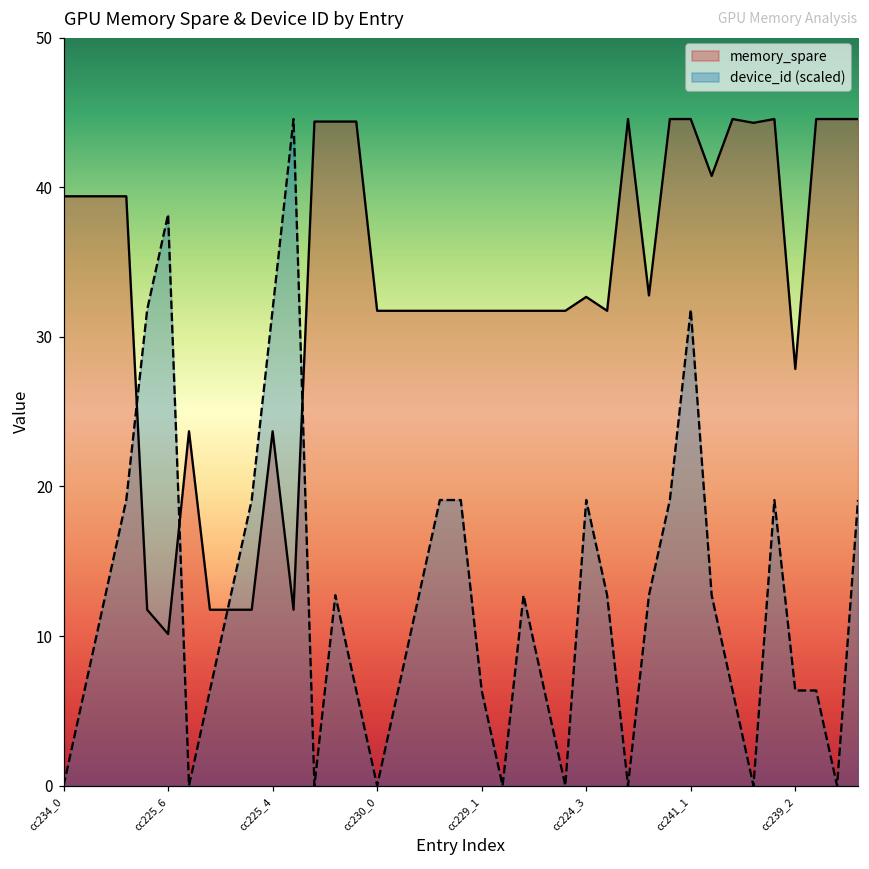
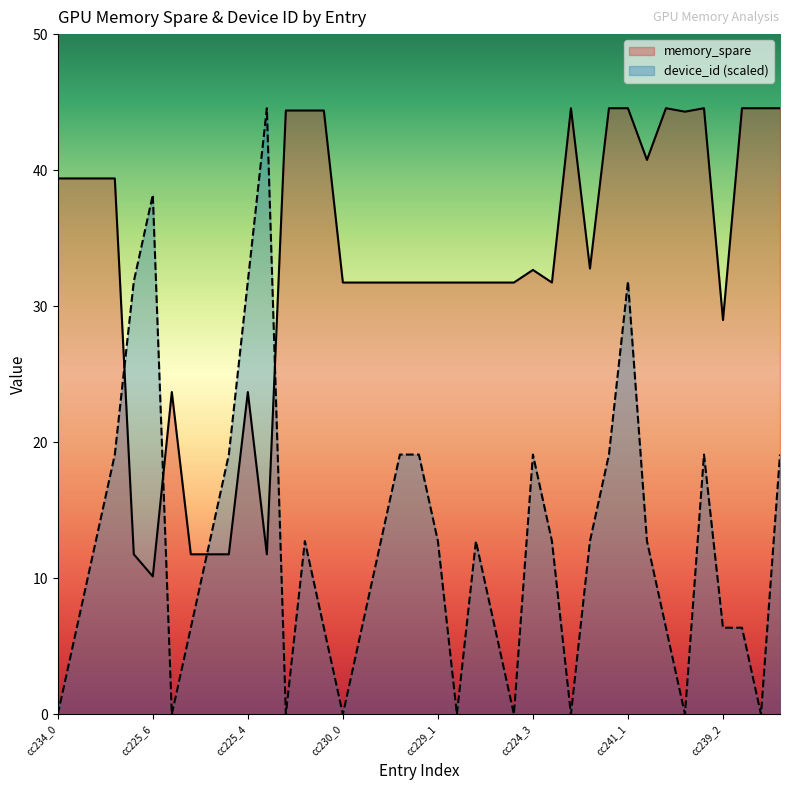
  {
    "memory_spare": {
      "cc234_0": 39.4,
      "cc225_6": 10.1,
      "cc225_4": 23.7,
      "cc230_0": 31.7,
      "cc229_1": 31.7,
      "cc224_3": 32.7,
      "cc241_1": 44.6,
-     "cc239_2": 27.9
+     "cc239_2": 29.0
    },
    "device_id (scaled)": {
      "cc234_0": 0.0,
      "cc225_6": 38.2,
      "cc225_4": 31.8,
      "cc230_0": 0.0,
-     "cc229_1": 6.4,
+     "cc229_1": 12.7,
      "cc224_3": 19.1,
      "cc241_1": 31.8,
      "cc239_2": 6.4
    }
  }
